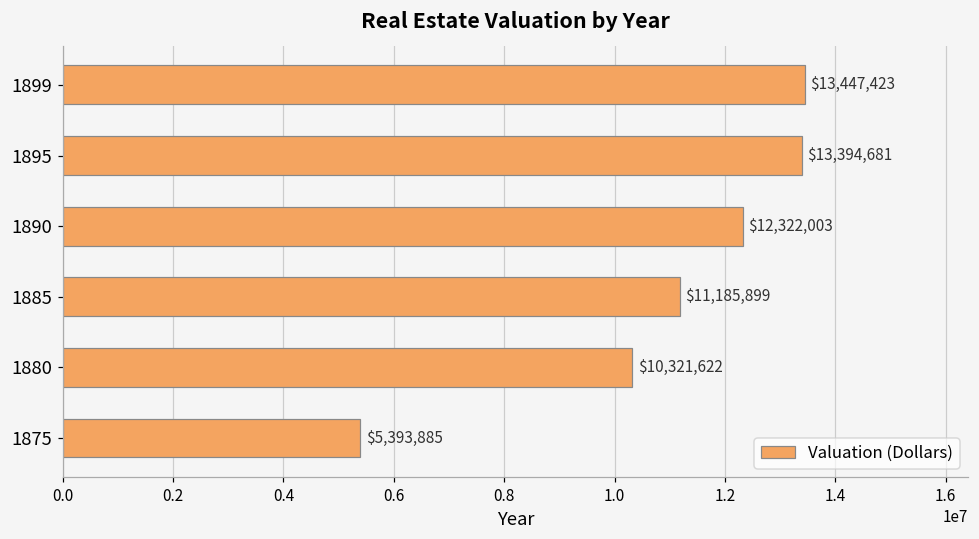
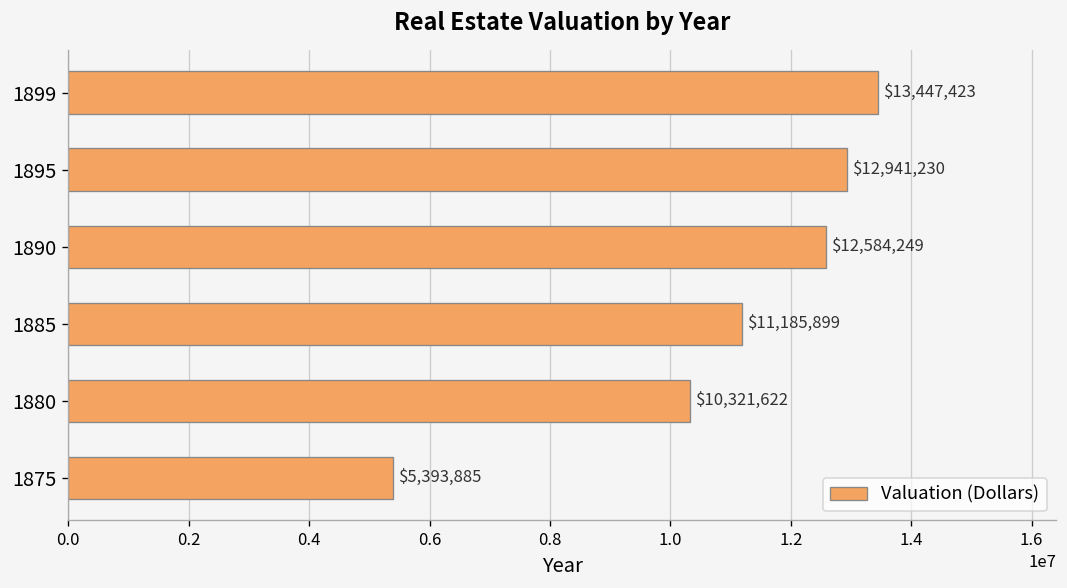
  {
    "1899": "$13,447,423",
-   "1895": "$13,394,681",
-   "1890": "$12,322,003",
+   "1895": "$12,941,230",
+   "1890": "$12,584,249",
    "1885": "$11,185,899",
    "1880": "$10,321,622",
    "1875": "$5,393,885"
  }
